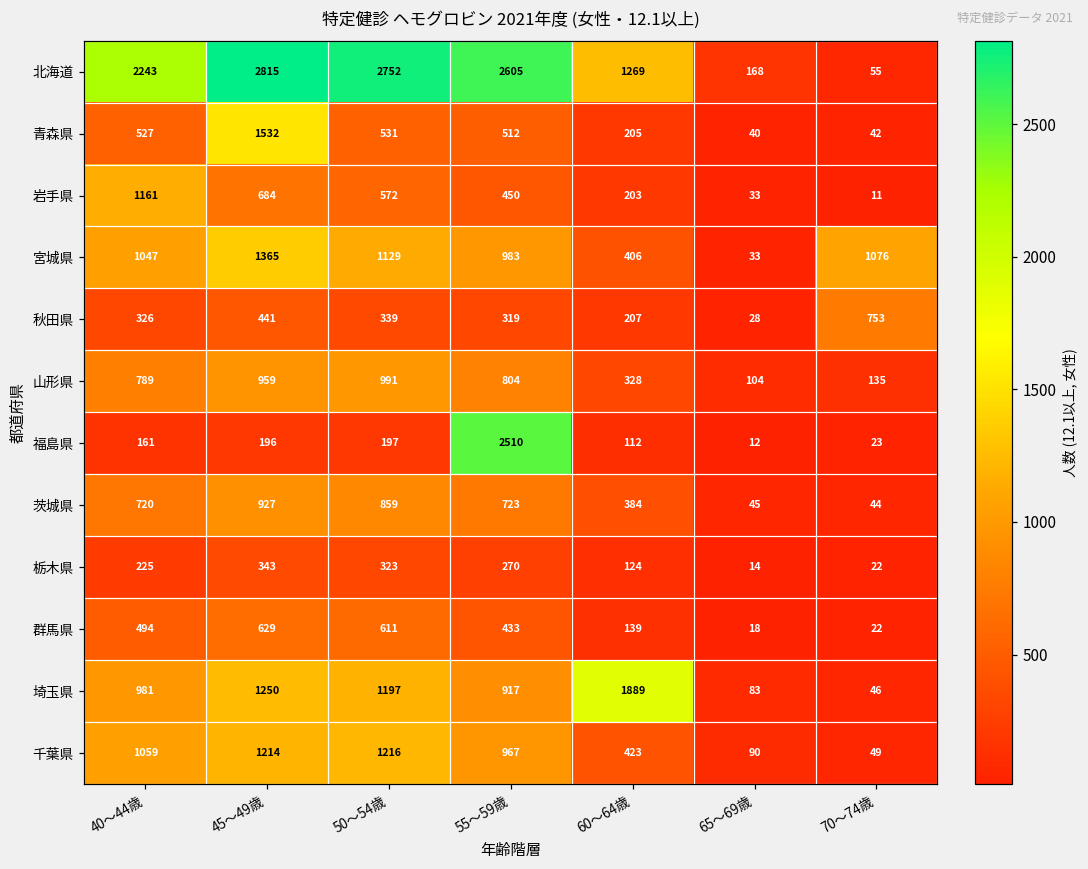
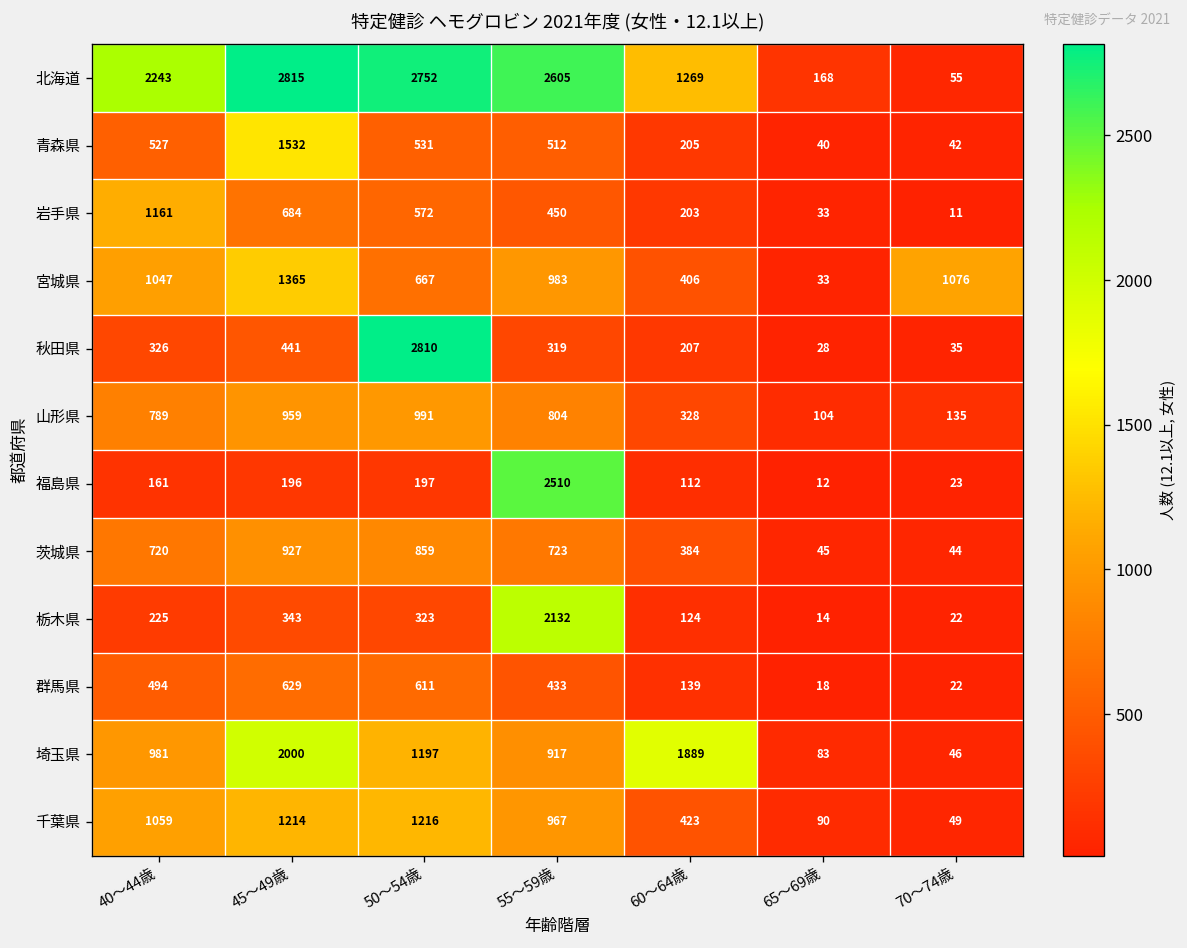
  {
    "北海道": {
      "40～44歳": 2243,
      "45～49歳": 2815,
      "50～54歳": 2752,
      "55～59歳": 2605,
      "60～64歳": 1269,
      "65～69歳": 168,
      "70～74歳": 55
    },
    "青森県": {
      "40～44歳": 527,
      "45～49歳": 1532,
      "50～54歳": 531,
      "55～59歳": 512,
      "60～64歳": 205,
      "65～69歳": 40,
      "70～74歳": 42
    },
    "岩手県": {
      "40～44歳": 1161,
      "45～49歳": 684,
      "50～54歳": 572,
      "55～59歳": 450,
      "60～64歳": 203,
      "65～69歳": 33,
      "70～74歳": 11
    },
    "宮城県": {
      "40～44歳": 1047,
      "45～49歳": 1365,
-     "50～54歳": 1129,
+     "50～54歳": 667,
      "55～59歳": 983,
      "60～64歳": 406,
      "65～69歳": 33,
      "70～74歳": 1076
    },
    "秋田県": {
      "40～44歳": 326,
      "45～49歳": 441,
-     "50～54歳": 339,
+     "50～54歳": 2810,
      "55～59歳": 319,
      "60～64歳": 207,
      "65～69歳": 28,
-     "70～74歳": 753
+     "70～74歳": 35
    },
    "山形県": {
      "40～44歳": 789,
      "45～49歳": 959,
      "50～54歳": 991,
      "55～59歳": 804,
      "60～64歳": 328,
      "65～69歳": 104,
      "70～74歳": 135
    },
    "福島県": {
      "40～44歳": 161,
      "45～49歳": 196,
      "50～54歳": 197,
      "55～59歳": 2510,
      "60～64歳": 112,
      "65～69歳": 12,
      "70～74歳": 23
    },
    "茨城県": {
      "40～44歳": 720,
      "45～49歳": 927,
      "50～54歳": 859,
      "55～59歳": 723,
      "60～64歳": 384,
      "65～69歳": 45,
      "70～74歳": 44
    },
    "栃木県": {
      "40～44歳": 225,
      "45～49歳": 343,
      "50～54歳": 323,
-     "55～59歳": 270,
+     "55～59歳": 2132,
      "60～64歳": 124,
      "65～69歳": 14,
      "70～74歳": 22
    },
    "群馬県": {
      "40～44歳": 494,
      "45～49歳": 629,
      "50～54歳": 611,
      "55～59歳": 433,
      "60～64歳": 139,
      "65～69歳": 18,
      "70～74歳": 22
    },
    "埼玉県": {
      "40～44歳": 981,
-     "45～49歳": 1250,
+     "45～49歳": 2000,
      "50～54歳": 1197,
      "55～59歳": 917,
      "60～64歳": 1889,
      "65～69歳": 83,
      "70～74歳": 46
    },
    "千葉県": {
      "40～44歳": 1059,
      "45～49歳": 1214,
      "50～54歳": 1216,
      "55～59歳": 967,
      "60～64歳": 423,
      "65～69歳": 90,
      "70～74歳": 49
    }
  }
